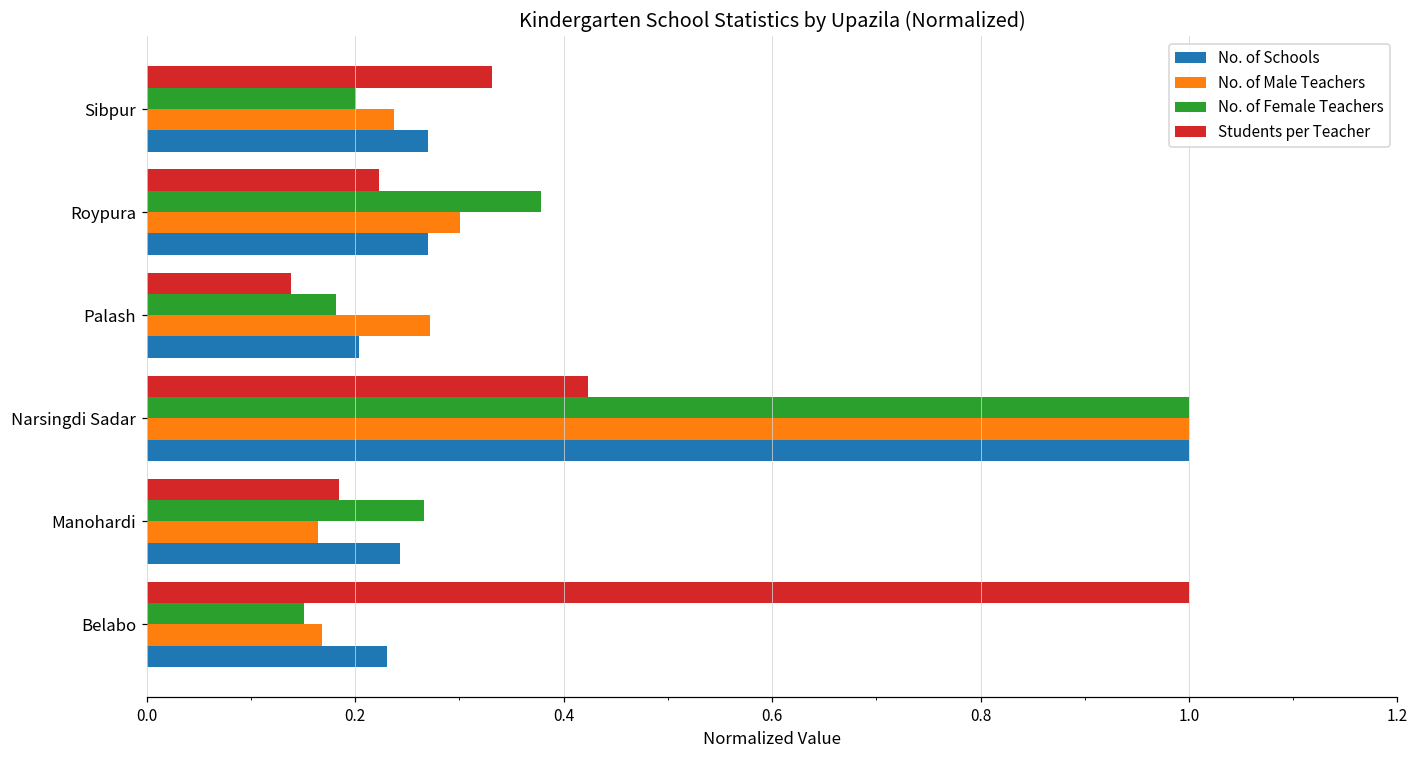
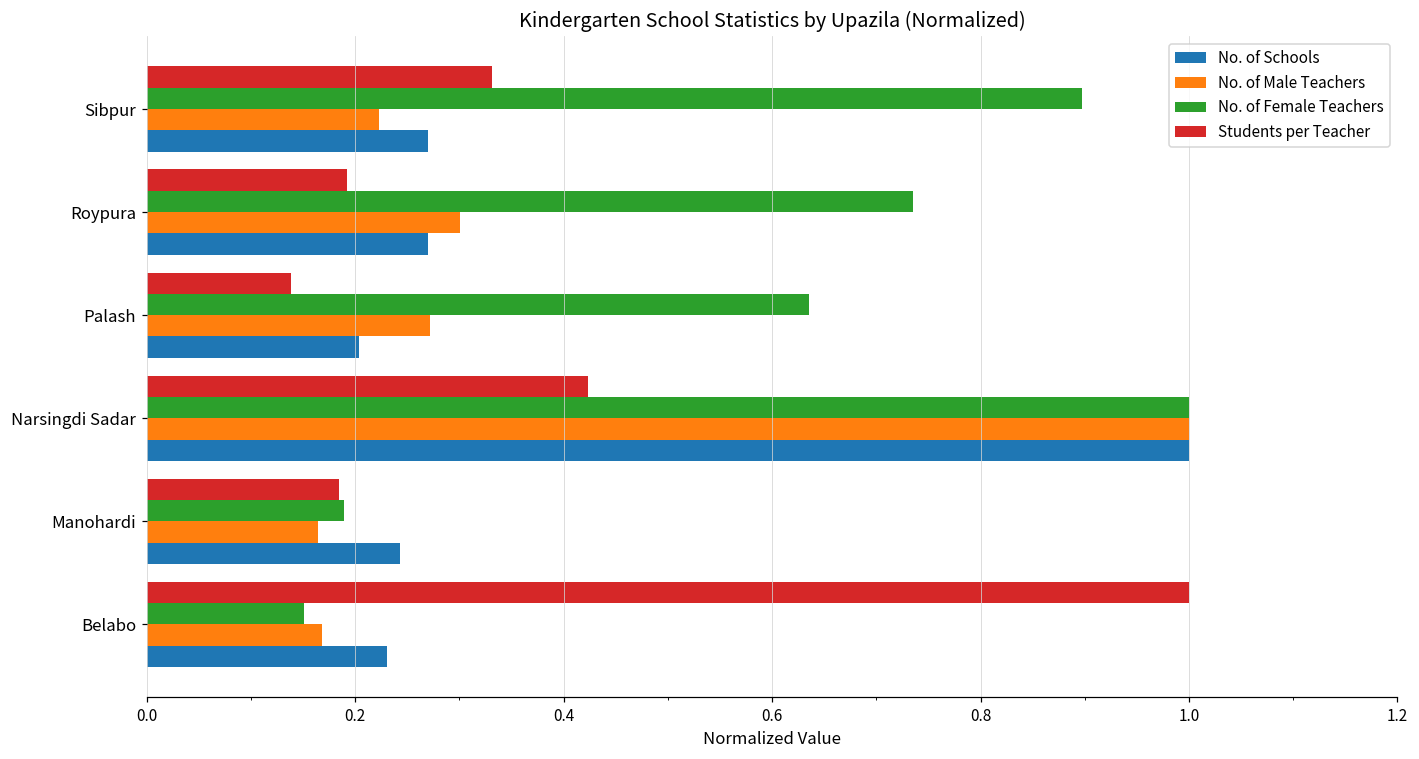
  {
    "No. of Schools": {
      "Sibpur": 0.27,
      "Roypura": 0.27,
      "Palash": 0.20,
      "Narsingdi Sadar": 1.00,
      "Manohardi": 0.24,
      "Belabo": 0.23
    },
    "No. of Male Teachers": {
-     "Sibpur": 0.24,
+     "Sibpur": 0.22,
      "Roypura": 0.30,
      "Palash": 0.27,
      "Narsingdi Sadar": 1.00,
      "Manohardi": 0.16,
      "Belabo": 0.17
    },
    "No. of Female Teachers": {
-     "Sibpur": 0.20,
-     "Roypura": 0.38,
-     "Palash": 0.18,
+     "Sibpur": 0.90,
+     "Roypura": 0.74,
+     "Palash": 0.64,
      "Narsingdi Sadar": 1.00,
-     "Manohardi": 0.27,
+     "Manohardi": 0.19,
      "Belabo": 0.15
    },
    "Students per Teacher": {
      "Sibpur": 0.33,
-     "Roypura": 0.22,
+     "Roypura": 0.19,
      "Palash": 0.14,
      "Narsingdi Sadar": 0.42,
      "Manohardi": 0.18,
      "Belabo": 1.00
    }
  }
